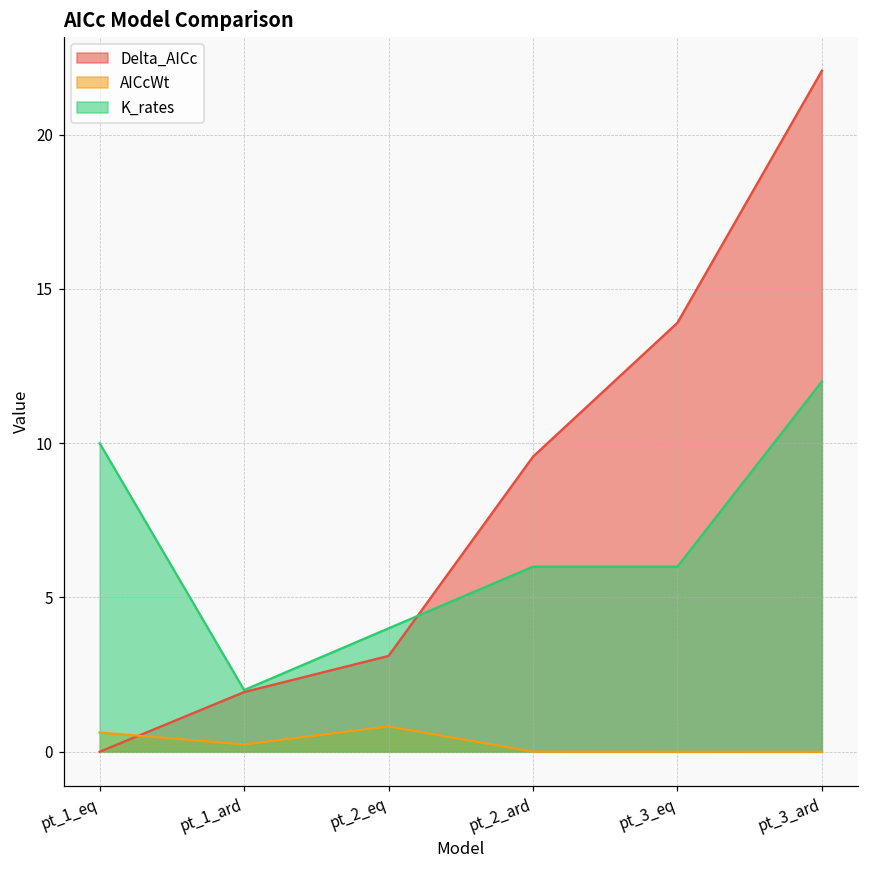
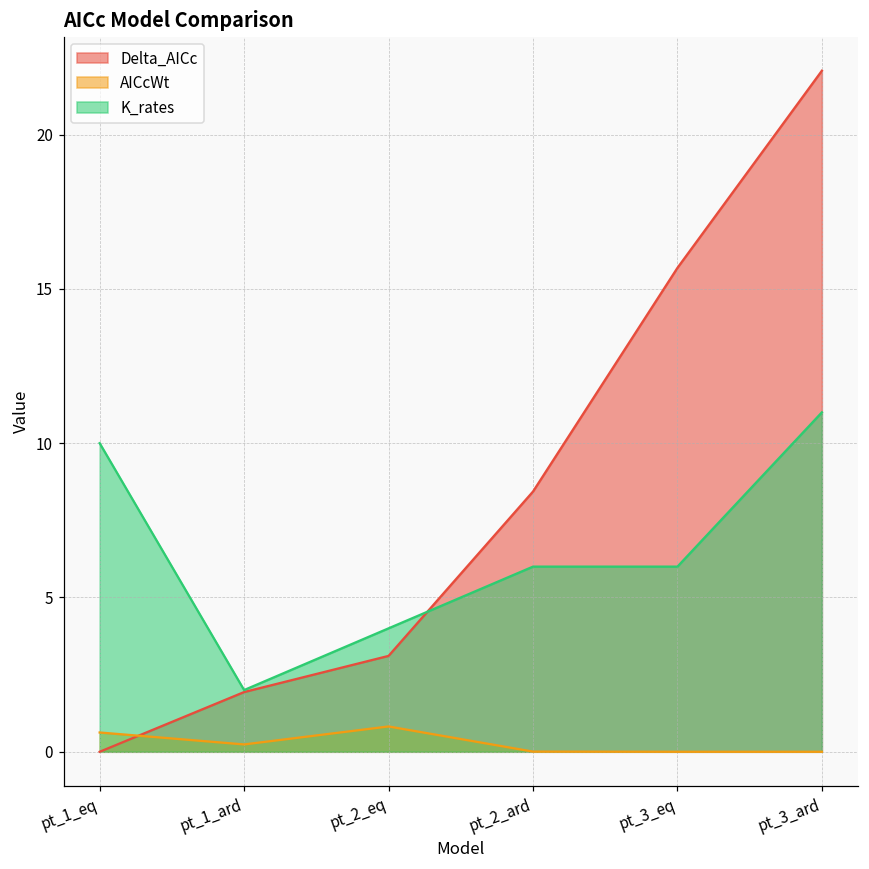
  {
    "Delta_AICc": {
      "pt_1_eq": 0.0,
      "pt_2_eq": 3.1,
-     "pt_2_ard": 9.6,
-     "pt_3_eq": 13.9,
+     "pt_2_ard": 8.4,
+     "pt_3_eq": 15.7,
      "pt_3_ard": 22.1
    },
    "AICcWt": {
      "pt_1_eq": 0.6,
      "pt_1_ard": 0.2,
      "pt_2_eq": 0.8,
      "pt_2_ard": 0.0,
      "pt_3_eq": 0.0,
      "pt_3_ard": 0.0
    },
    "K_rates": {
      "pt_1_eq": 10,
      "pt_2_eq": 4,
      "pt_2_ard": 6,
      "pt_3_eq": 6,
-     "pt_3_ard": 12
+     "pt_3_ard": 11
    }
  }
